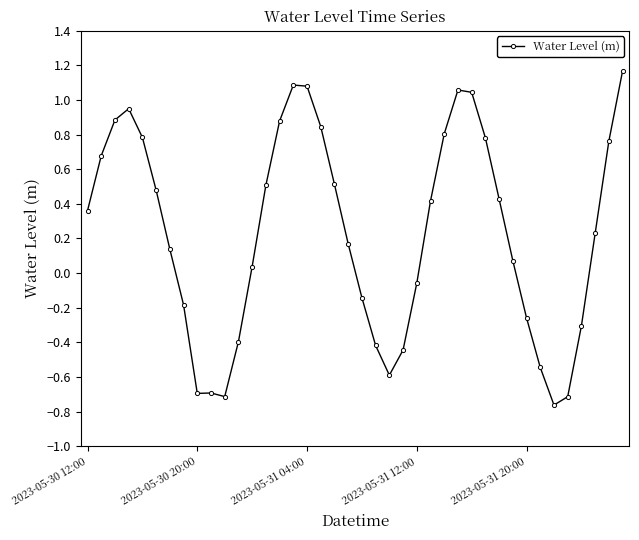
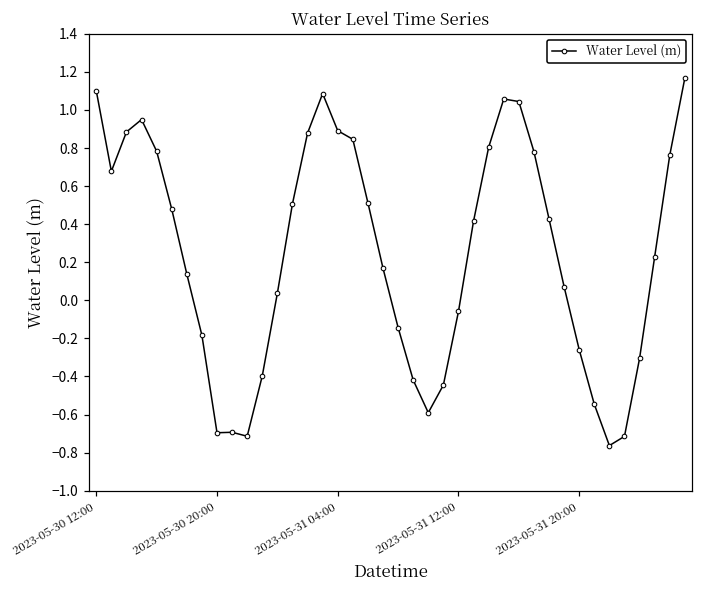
  {
-   "2023-05-30 12:00": 0.36,
+   "2023-05-30 12:00": 1.10,
    "2023-05-30 20:00": -0.70,
-   "2023-05-31 04:00": 1.08,
+   "2023-05-31 04:00": 0.89,
    "2023-05-31 12:00": -0.06,
    "2023-05-31 20:00": -0.26
  }
